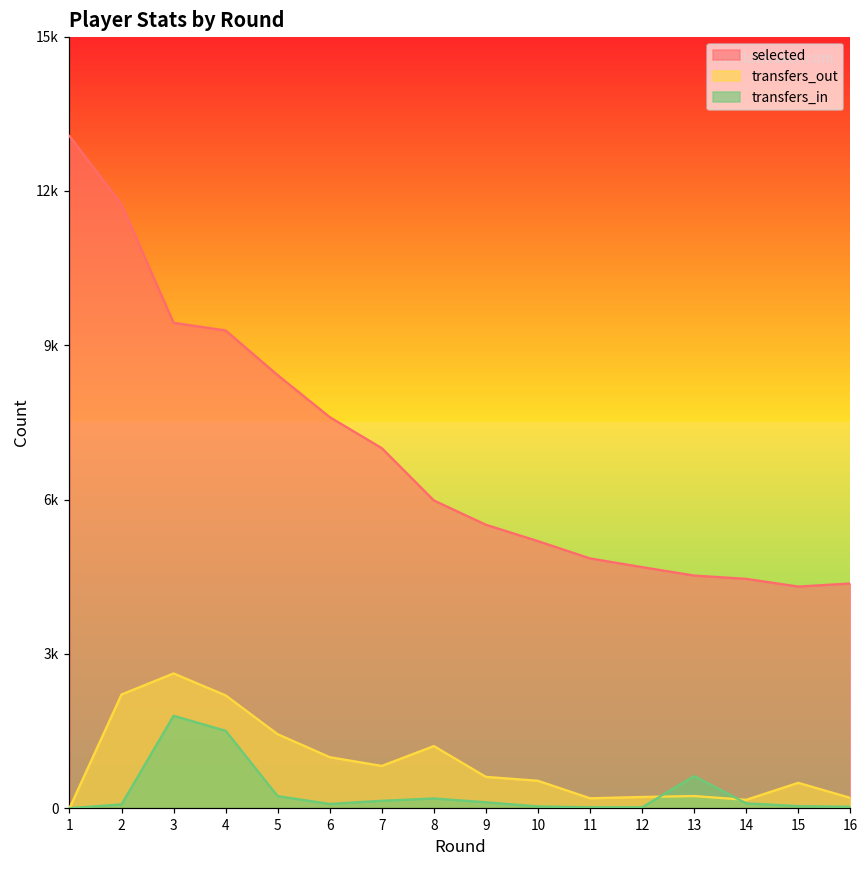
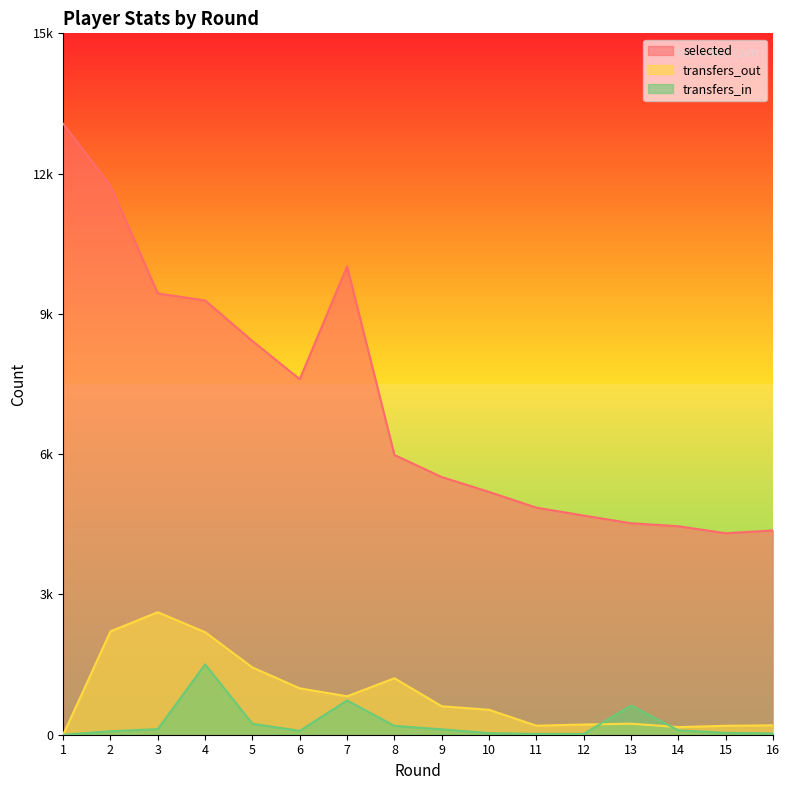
  {
    "selected": {
      "1": 13100,
      "2": 11700,
      "3": 9400,
      "4": 9300,
      "5": 8400,
      "6": 7600,
-     "7": 7000,
+     "7": 10000,
      "8": 6000,
      "9": 5500,
      "10": 5200,
      "11": 4900,
      "12": 4700,
      "13": 4500,
      "14": 4500,
      "15": 4300,
      "16": 4400
    },
    "transfers_out": {
      "2": 2200,
      "3": 2600,
      "4": 2200,
      "5": 1400,
      "6": 1000,
      "7": 800,
      "8": 1200,
      "9": 600,
      "10": 500,
      "11": 200,
      "12": 200,
      "13": 200,
      "14": 200,
-     "15": 500,
+     "15": 200,
      "16": 200
    },
    "transfers_in": {
      "2": 100,
-     "3": 1800,
+     "3": 100,
      "4": 1500,
      "5": 200,
      "6": 100,
-     "7": 100,
+     "7": 700,
      "8": 200,
      "9": 100,
      "10": 0,
      "11": 0,
      "12": 0,
      "13": 600,
      "14": 100,
      "15": 0,
      "16": 0
    }
  }
